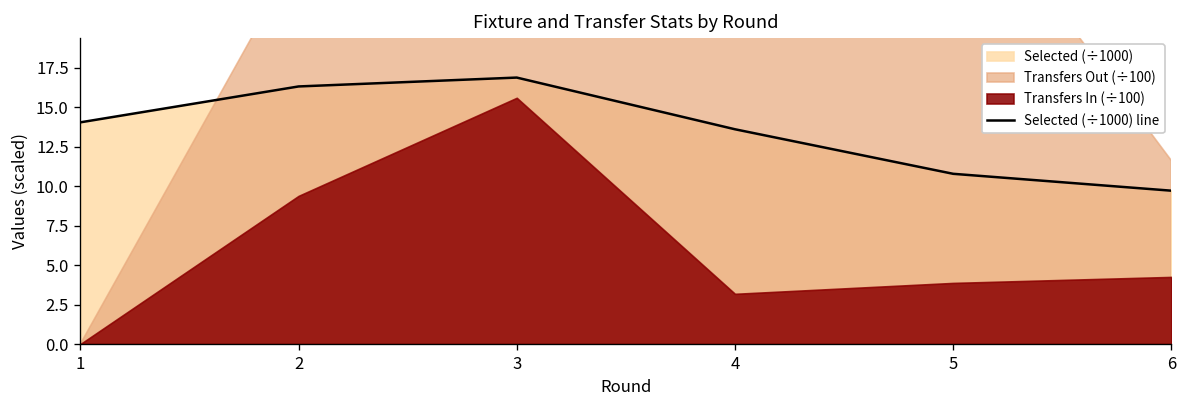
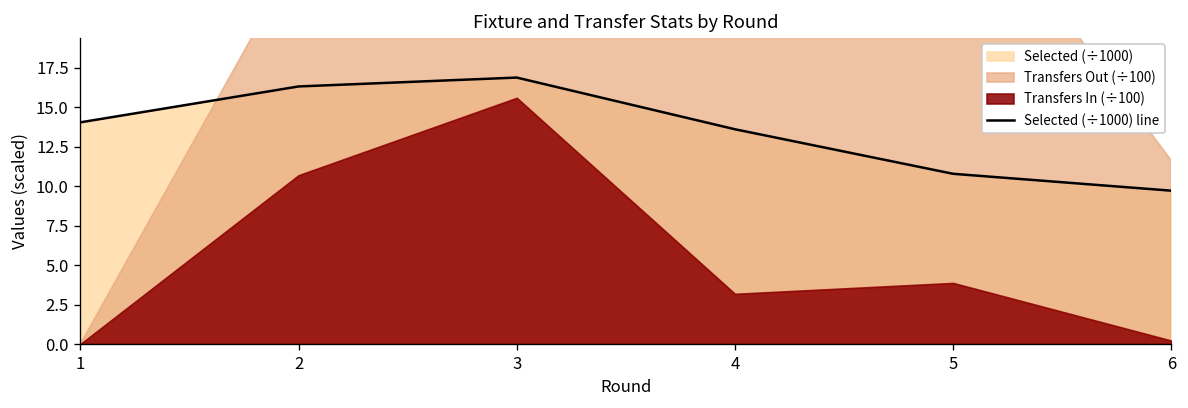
  {
    "Transfers In (÷100)": {
-     "2": 9.4,
+     "2": 10.7,
      "3": 15.6,
      "4": 3.2,
      "5": 3.9,
-     "6": 4.3
+     "6": 0.2
    }
  }
